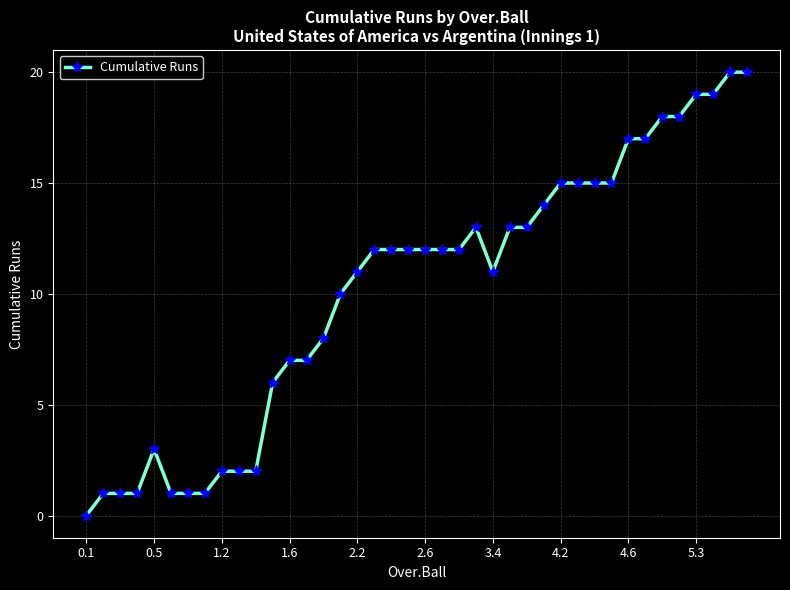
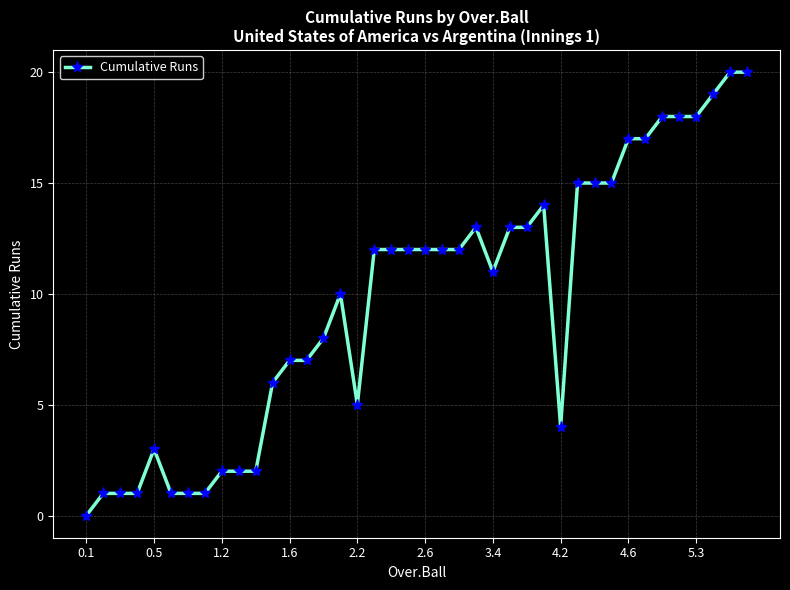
  {
    "0.1": 0,
    "0.5": 3,
    "1.2": 2,
    "1.6": 7,
-   "2.2": 11,
+   "2.2": 5,
    "2.6": 12,
    "3.4": 11,
-   "4.2": 15,
+   "4.2": 4,
    "4.6": 17,
-   "5.3": 19
+   "5.3": 18
  }
